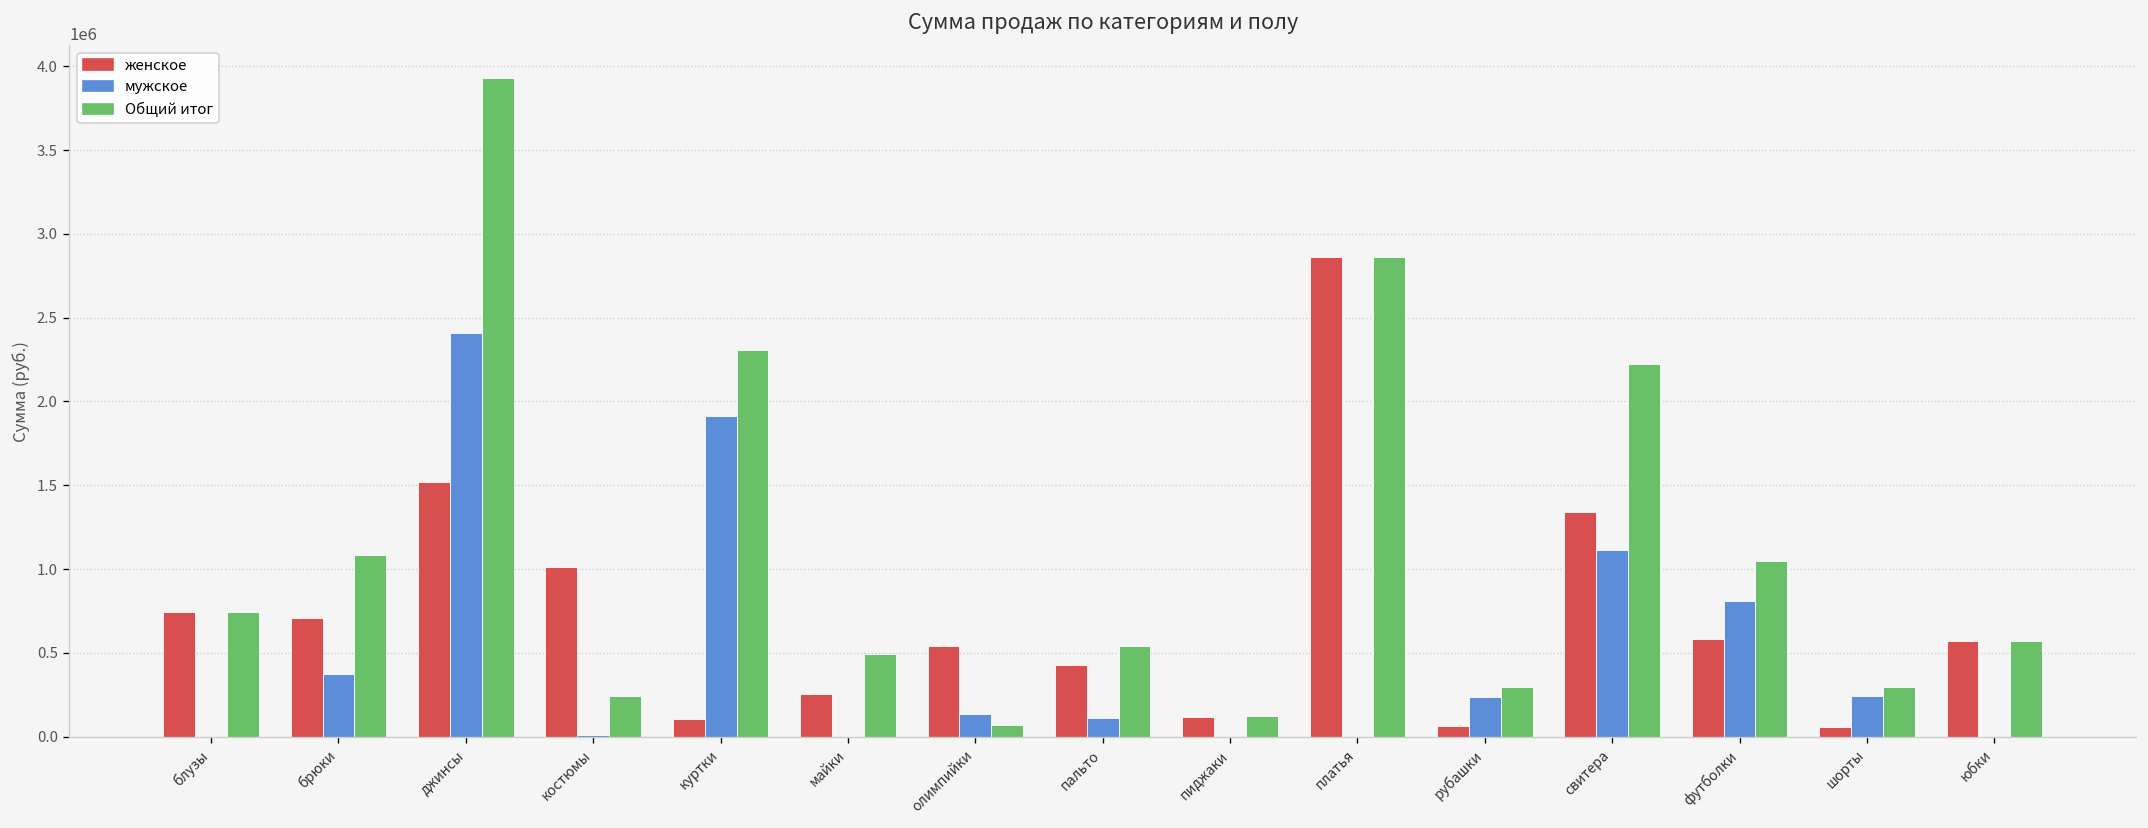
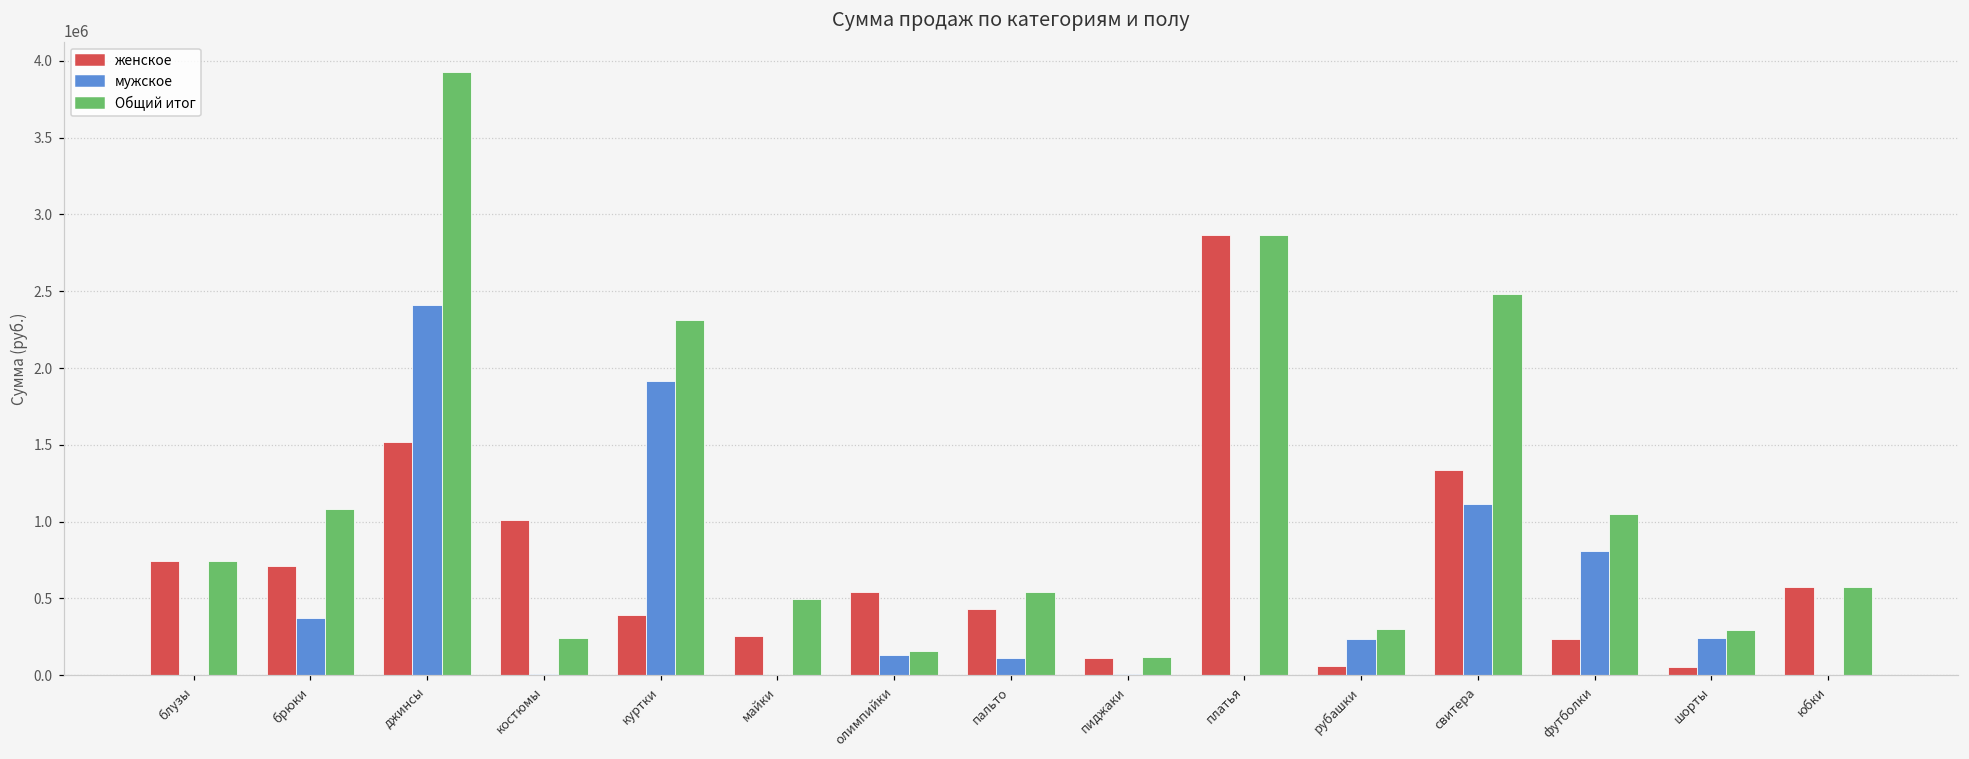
  {
    "женское": {
      "блузы": 740000,
      "брюки": 710000,
      "джинсы": 1520000,
      "костюмы": 1010000,
-     "куртки": 100000,
+     "куртки": 390000,
      "майки": 260000,
      "олимпийки": 540000,
      "пальто": 430000,
      "пиджаки": 120000,
      "платья": 2860000,
      "рубашки": 60000,
      "свитера": 1340000,
-     "футболки": 580000,
+     "футболки": 240000,
      "шорты": 60000,
      "юбки": 570000
    },
    "мужское": {
      "блузы": 0,
      "брюки": 370000,
      "джинсы": 2410000,
      "куртки": 1910000,
      "майки": 0,
      "олимпийки": 130000,
      "пальто": 110000,
      "платья": 0,
      "рубашки": 240000,
      "свитера": 1120000,
      "футболки": 810000,
      "шорты": 240000,
      "юбки": 0
    },
    "Общий итог": {
      "блузы": 740000,
      "брюки": 1080000,
      "джинсы": 3930000,
      "костюмы": 240000,
      "куртки": 2310000,
      "майки": 490000,
-     "олимпийки": 70000,
+     "олимпийки": 160000,
      "пальто": 540000,
      "пиджаки": 120000,
      "платья": 2860000,
      "рубашки": 300000,
-     "свитера": 2230000,
+     "свитера": 2480000,
      "футболки": 1050000,
      "шорты": 300000,
      "юбки": 570000
    }
  }
